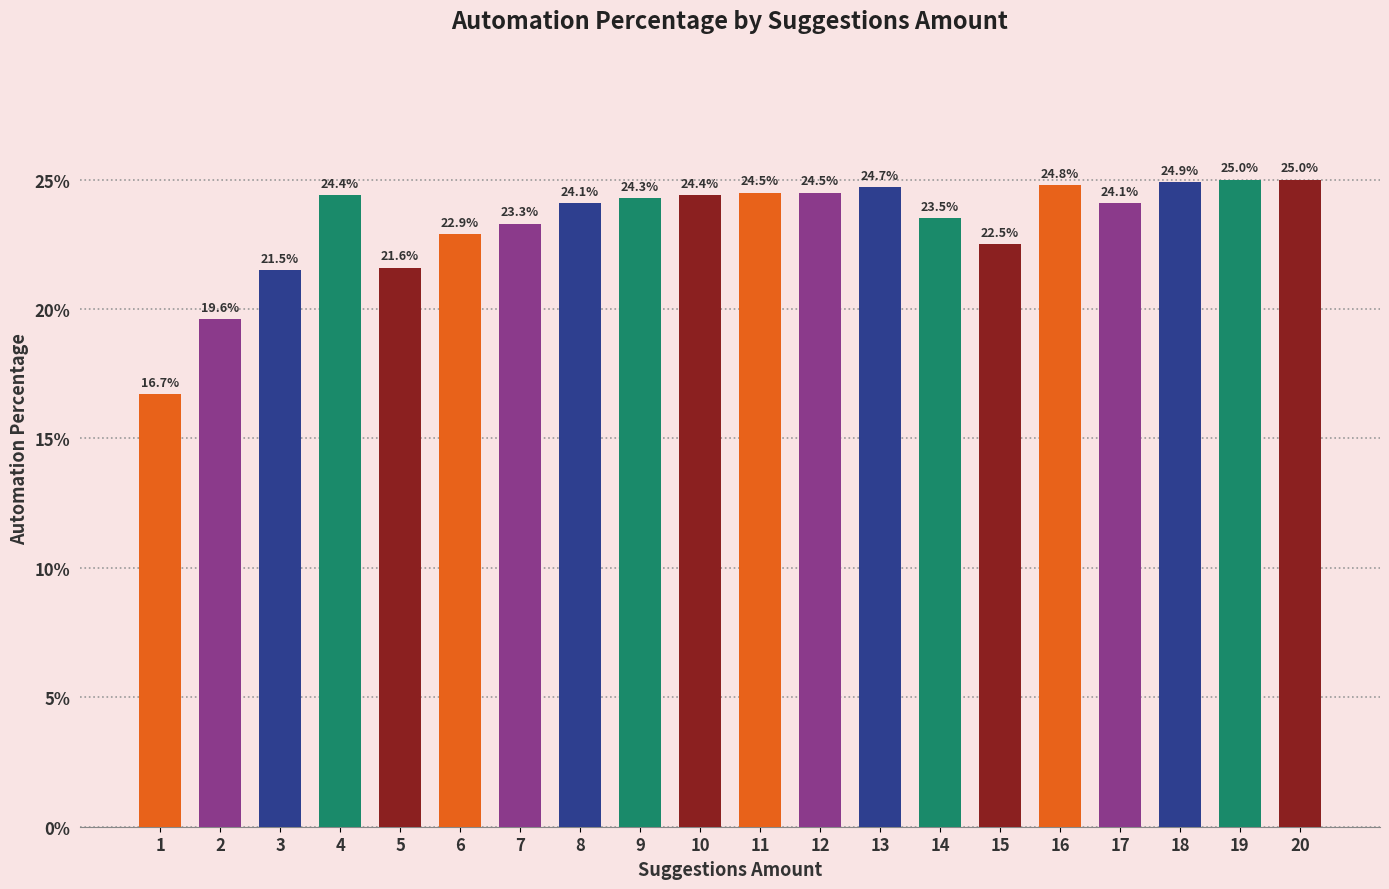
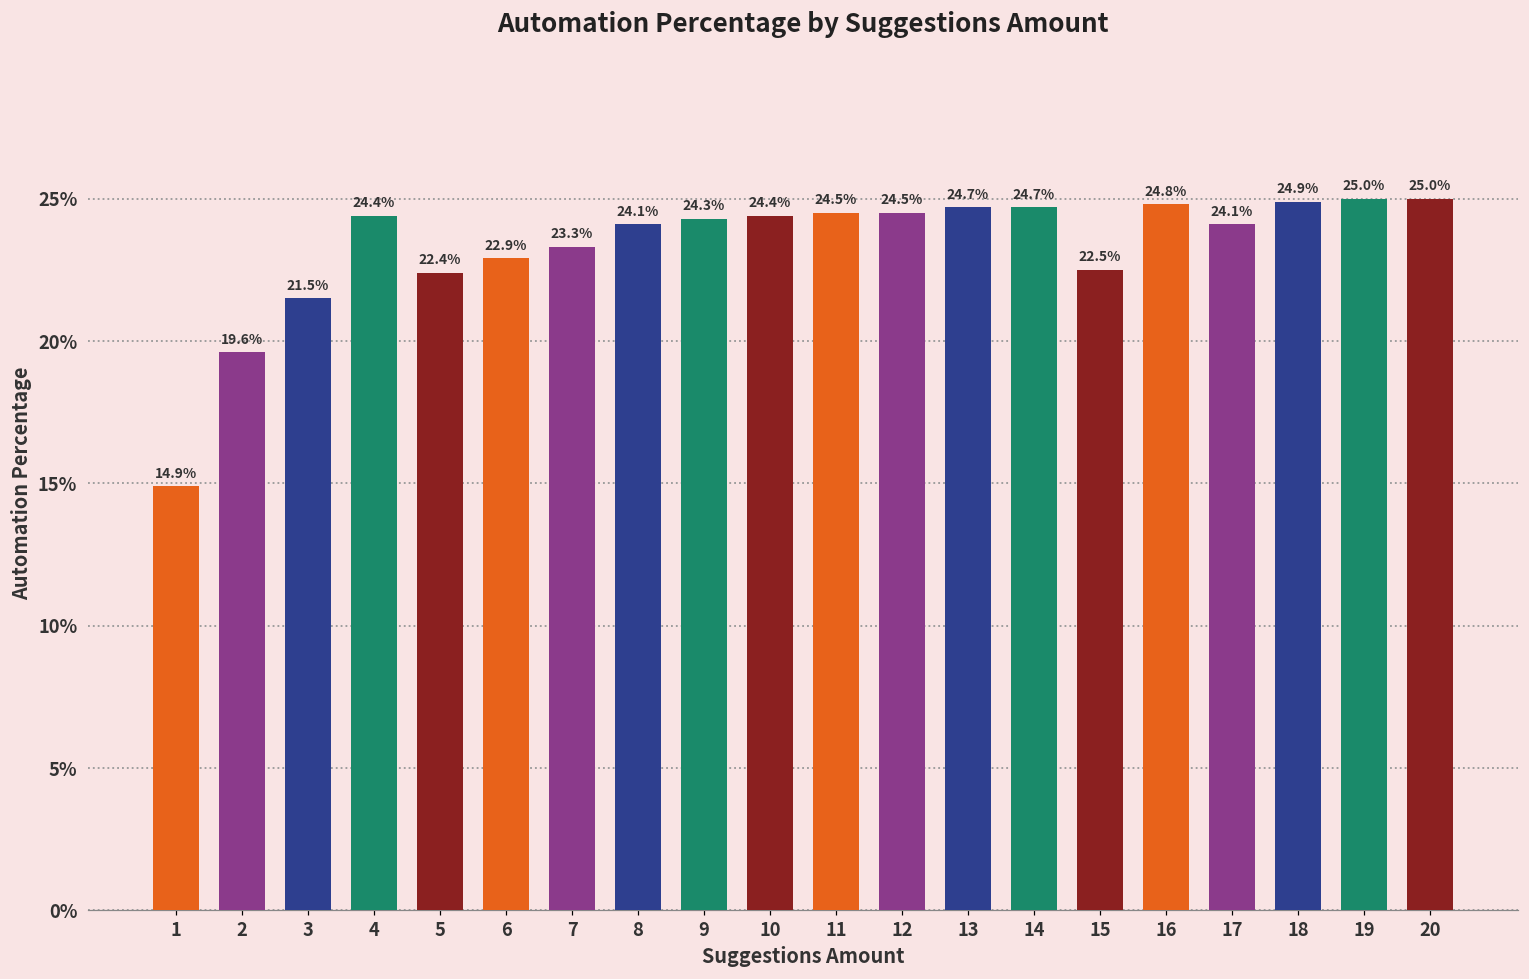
  {
-   "1": "16.7%",
+   "1": "14.9%",
    "2": "19.6%",
    "3": "21.5%",
    "4": "24.4%",
-   "5": "21.6%",
+   "5": "22.4%",
    "6": "22.9%",
    "7": "23.3%",
    "8": "24.1%",
    "9": "24.3%",
    "10": "24.4%",
    "11": "24.5%",
    "12": "24.5%",
    "13": "24.7%",
-   "14": "23.5%",
+   "14": "24.7%",
    "15": "22.5%",
    "16": "24.8%",
    "17": "24.1%",
    "18": "24.9%",
    "19": "25.0%",
    "20": "25.0%"
  }
